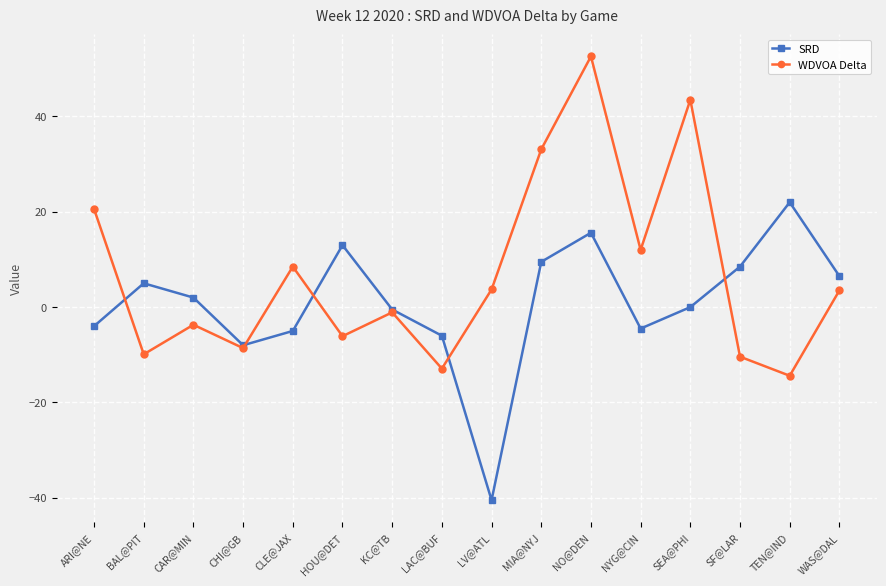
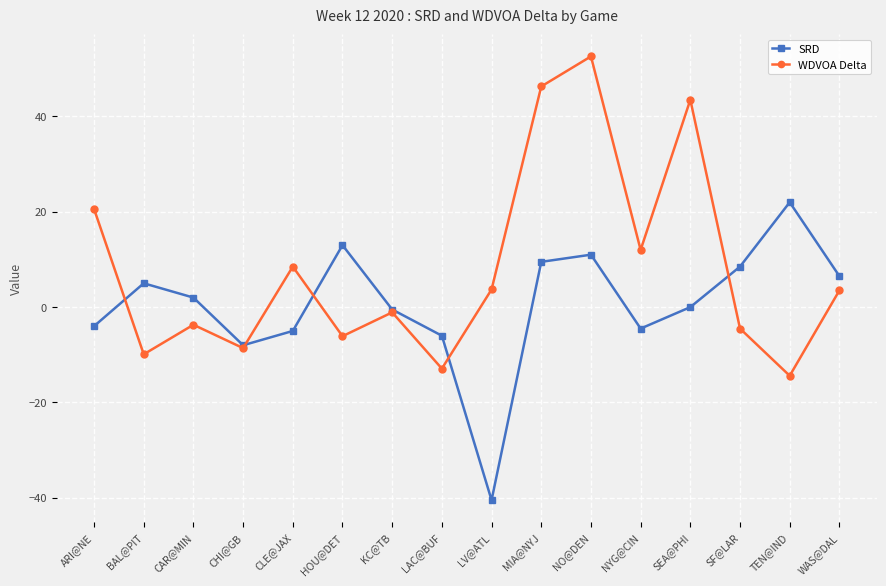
  {
    "SRD": {
      "ARI@NE": -4,
      "BAL@PIT": 5,
      "CAR@MIN": 2,
      "CHI@GB": -8,
      "CLE@JAX": -5,
      "HOU@DET": 13,
      "KC@TB": -1,
      "LAC@BUF": -6,
      "LV@ATL": -41,
      "MIA@NYJ": 10,
-     "NO@DEN": 16,
+     "NO@DEN": 11,
      "NYG@CIN": -5,
      "SEA@PHI": 0,
      "SF@LAR": 9,
      "TEN@IND": 22,
      "WAS@DAL": 7
    },
    "WDVOA Delta": {
      "ARI@NE": 21,
      "BAL@PIT": -10,
      "CAR@MIN": -4,
      "CHI@GB": -9,
      "CLE@JAX": 9,
      "HOU@DET": -6,
      "KC@TB": -1,
      "LAC@BUF": -13,
      "LV@ATL": 4,
-     "MIA@NYJ": 33,
+     "MIA@NYJ": 46,
      "NO@DEN": 53,
      "NYG@CIN": 12,
      "SEA@PHI": 44,
-     "SF@LAR": -10,
+     "SF@LAR": -5,
      "TEN@IND": -14,
      "WAS@DAL": 4
    }
  }
